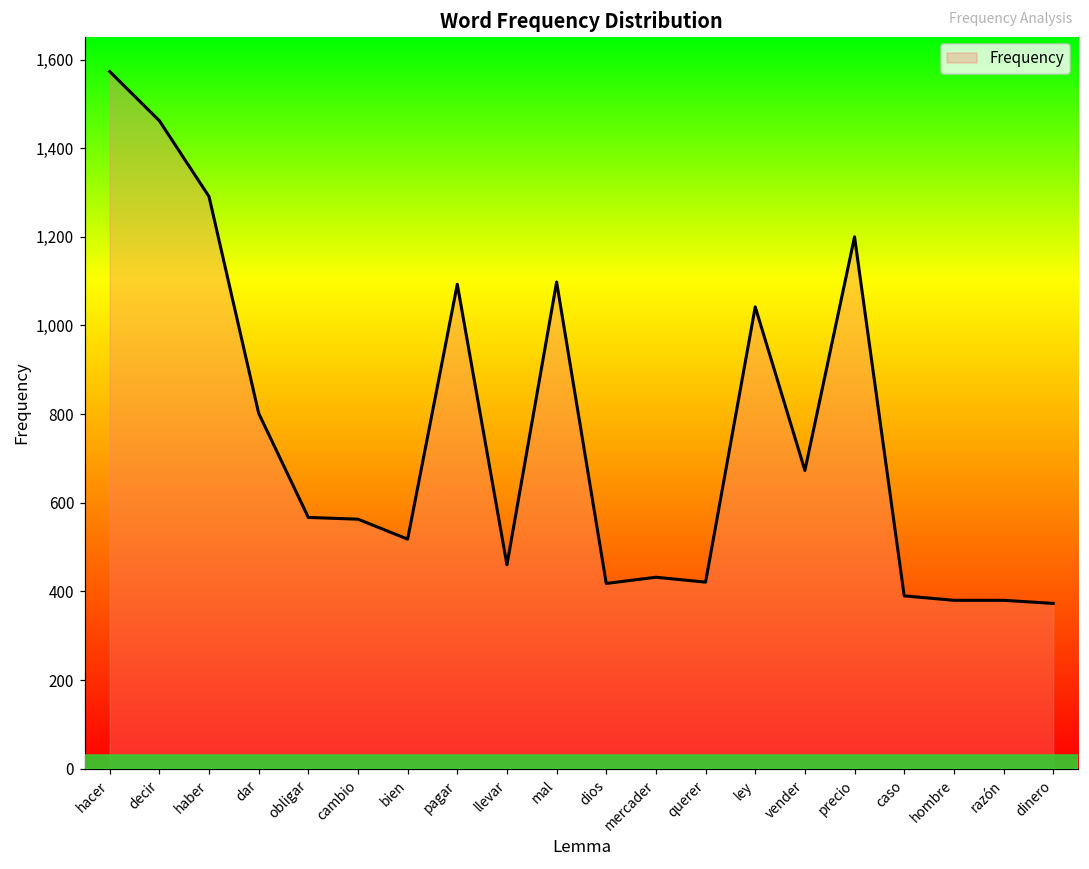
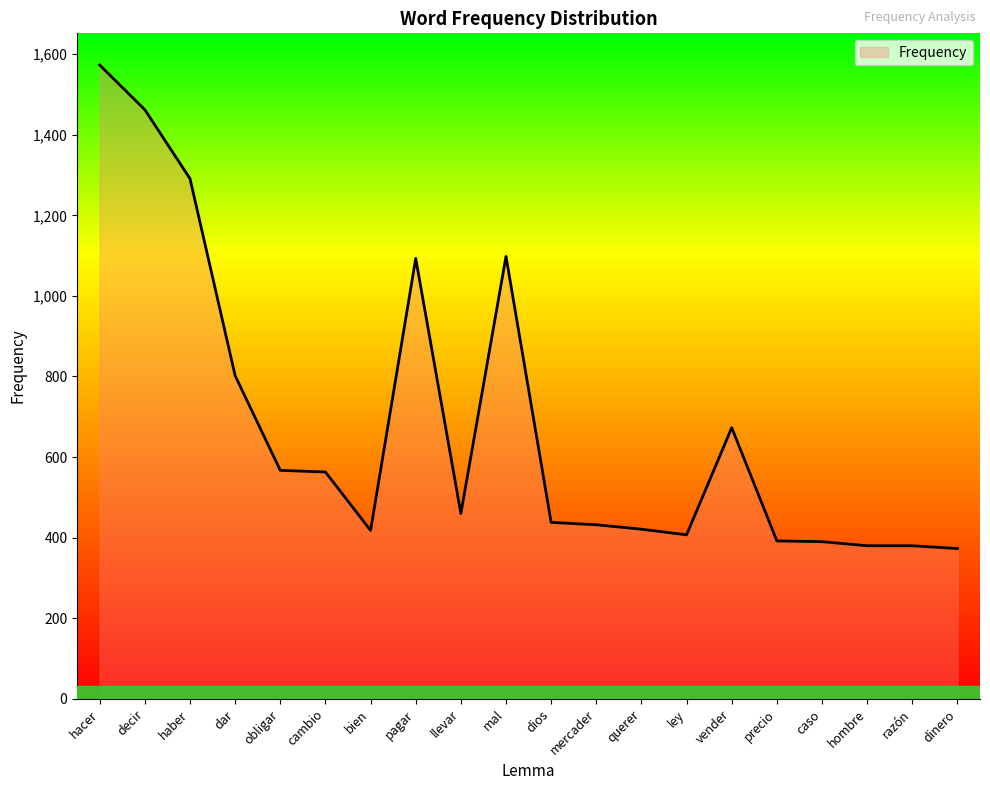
  {
    "hacer": "1,570",
    "decir": "1,460",
    "haber": "1,290",
    "dar": "800",
    "obligar": "570",
    "cambio": "560",
-   "bien": "520",
+   "bien": "420",
    "pagar": "1,090",
    "llevar": "460",
    "mal": "1,100",
-   "dios": "420",
+   "dios": "440",
    "mercader": "430",
    "querer": "420",
-   "ley": "1,040",
+   "ley": "410",
    "vender": "670",
-   "precio": "1,200",
+   "precio": "390",
    "caso": "390",
    "hombre": "380",
    "razón": "380",
    "dinero": "370"
  }
